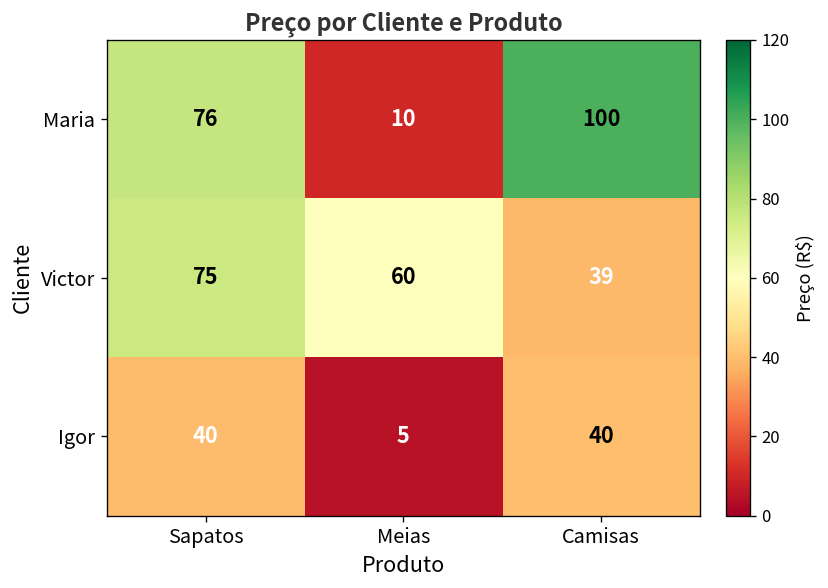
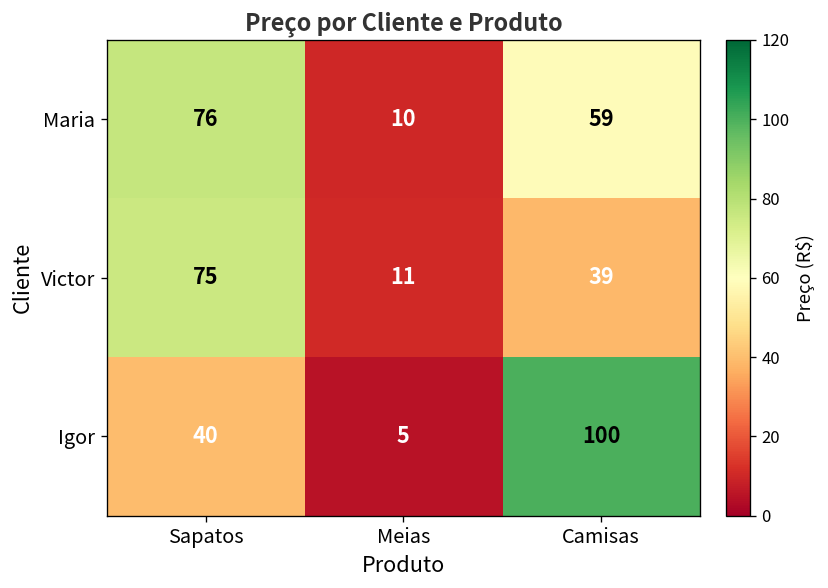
  {
    "Maria": {
      "Sapatos": 76,
      "Meias": 10,
-     "Camisas": 100
+     "Camisas": 59
    },
    "Victor": {
      "Sapatos": 75,
-     "Meias": 60,
+     "Meias": 11,
      "Camisas": 39
    },
    "Igor": {
      "Sapatos": 40,
      "Meias": 5,
-     "Camisas": 40
+     "Camisas": 100
    }
  }
